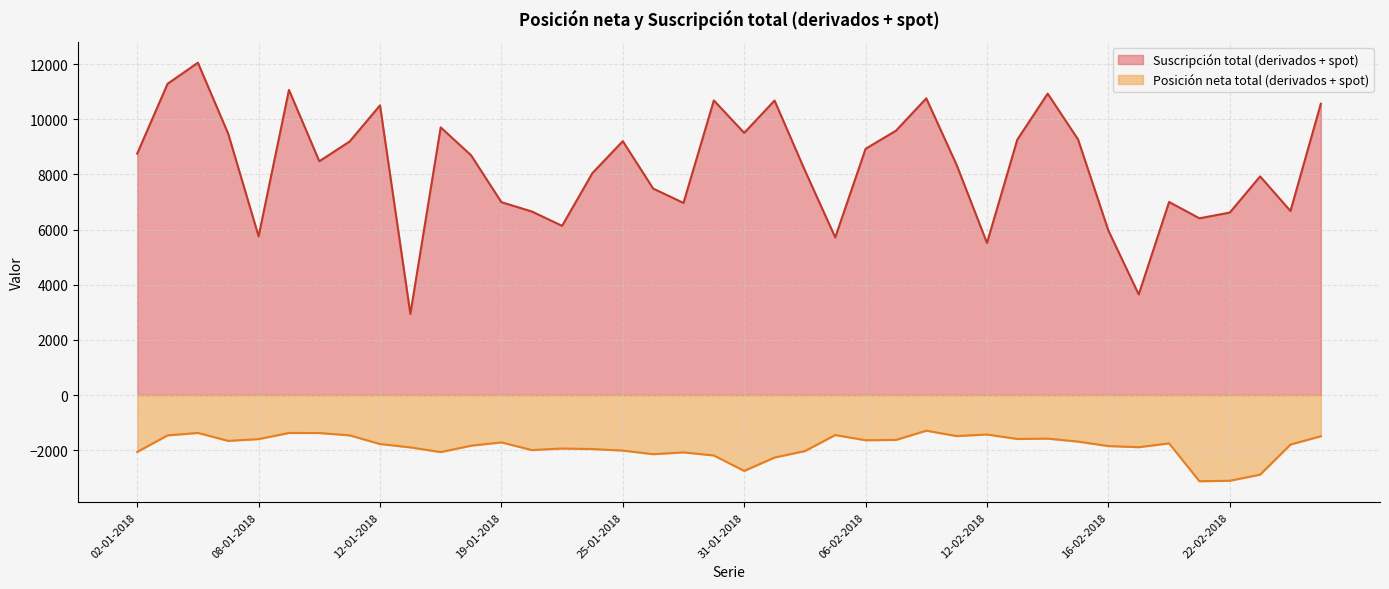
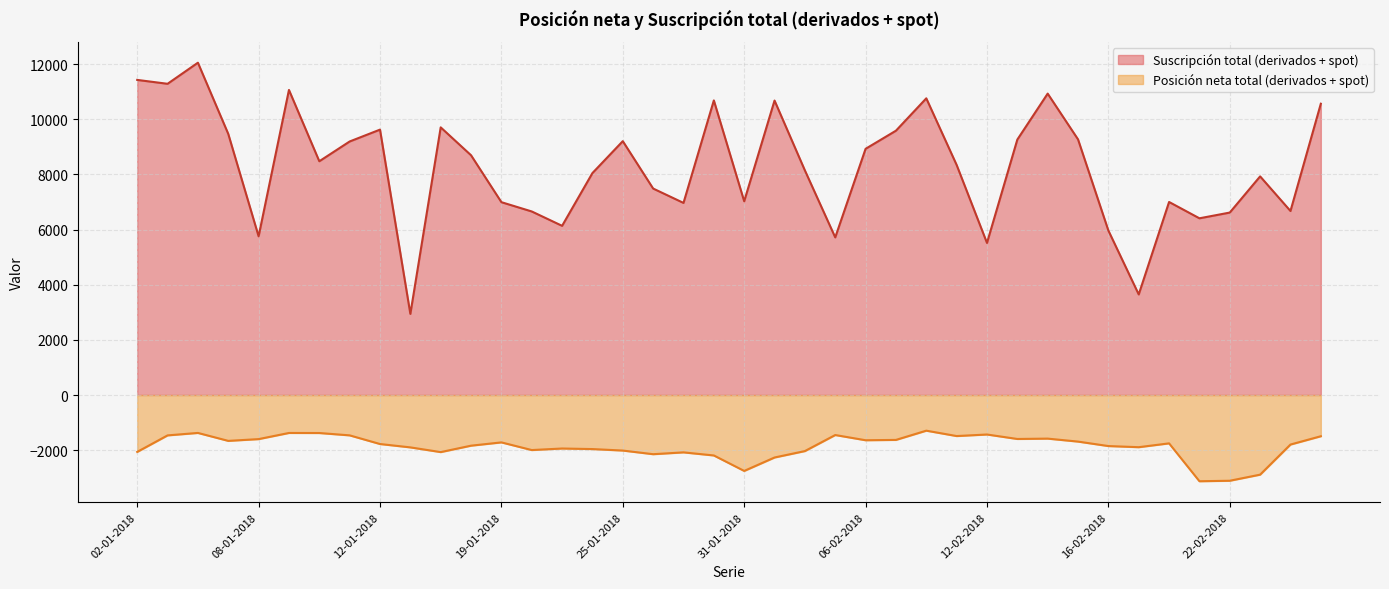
  {
    "Suscripción total (derivados + spot)": {
-     "02-01-2018": 8800,
+     "02-01-2018": 11400,
      "08-01-2018": 5800,
-     "12-01-2018": 10500,
+     "12-01-2018": 9600,
      "19-01-2018": 7000,
      "25-01-2018": 9200,
-     "31-01-2018": 9500,
+     "31-01-2018": 7000,
      "06-02-2018": 8900,
      "12-02-2018": 5500,
      "16-02-2018": 6000,
      "22-02-2018": 6600
    }
  }
